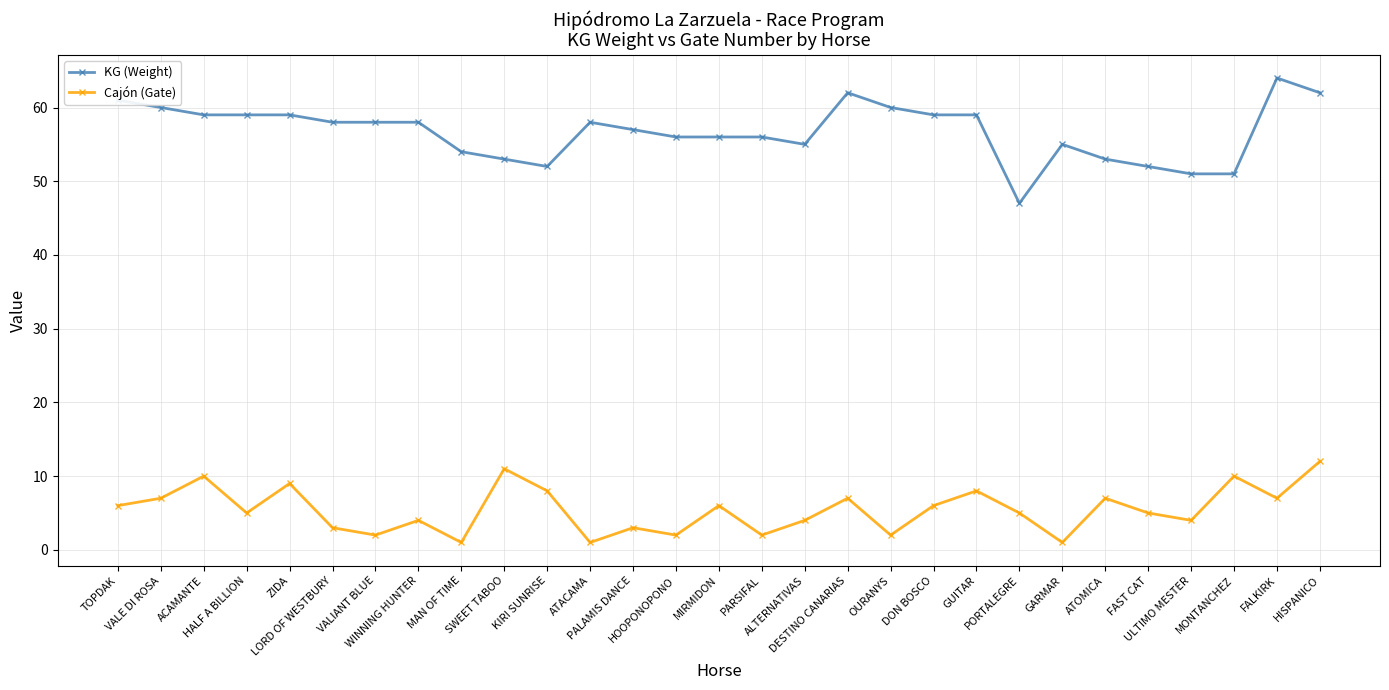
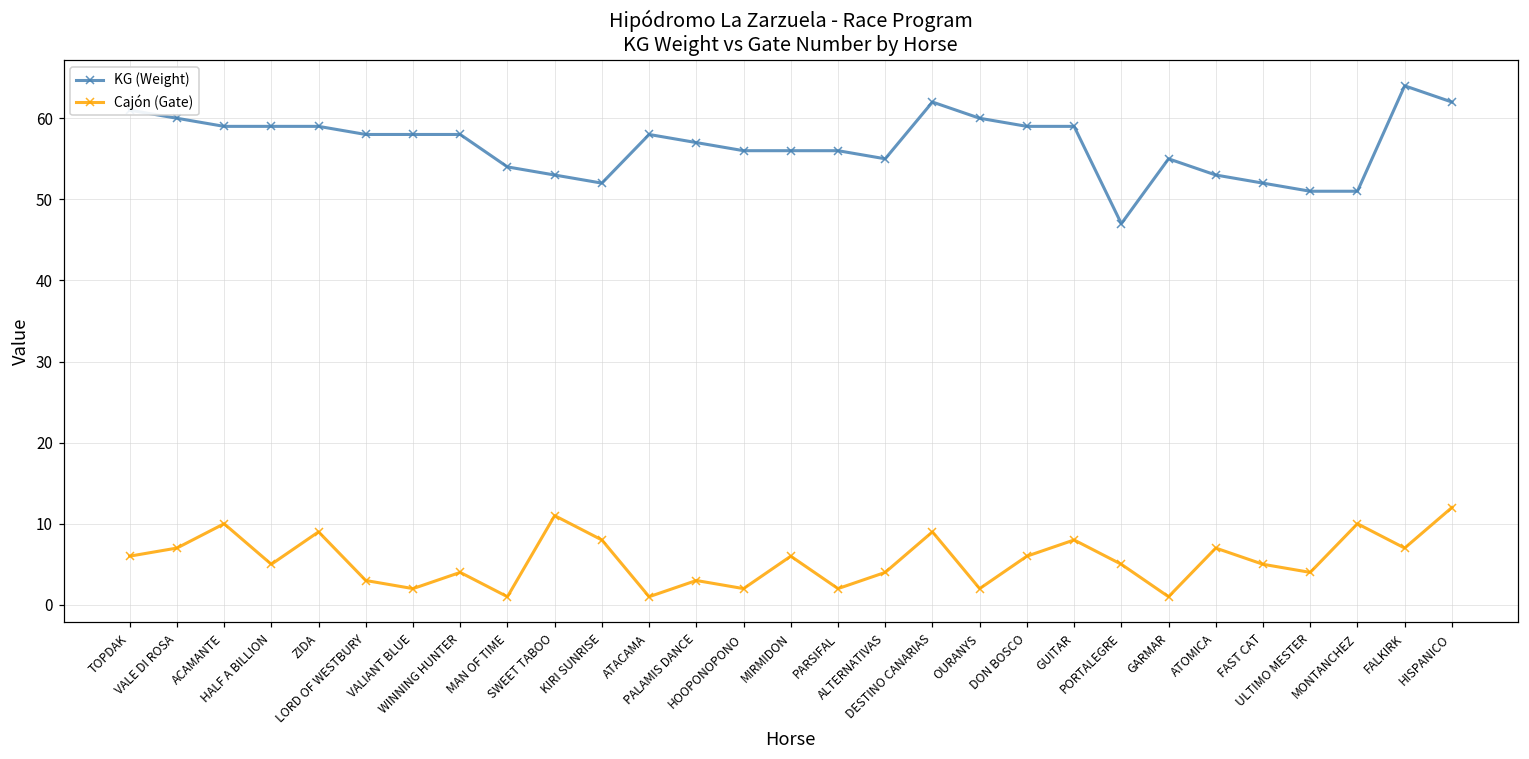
  {
    "KG (Weight)": {
      "VALE DI ROSA": 60,
      "ACAMANTE": 59,
      "HALF A BILLION": 59,
      "ZIDA": 59,
      "LORD OF WESTBURY": 58,
      "VALIANT BLUE": 58,
      "WINNING HUNTER": 58,
      "MAN OF TIME": 54,
      "SWEET TABOO": 53,
      "KIRI SUNRISE": 52,
      "ATACAMA": 58,
      "PALAMIS DANCE": 57,
      "HOOPONOPONO": 56,
      "MIRMIDON": 56,
      "PARSIFAL": 56,
      "ALTERNATIVAS": 55,
      "DESTINO CANARIAS": 62,
      "OURANYS": 60,
      "DON BOSCO": 59,
      "GUITAR": 59,
      "PORTALEGRE": 47,
      "GARMAR": 55,
      "ATOMICA": 53,
      "FAST CAT": 52,
      "ULTIMO MESTER": 51,
      "MONTANCHEZ": 51,
      "FALKIRK": 64,
      "HISPANICO": 62
    },
    "Cajón (Gate)": {
      "TOPDAK": 6,
      "VALE DI ROSA": 7,
      "ACAMANTE": 10,
      "HALF A BILLION": 5,
      "ZIDA": 9,
      "LORD OF WESTBURY": 3,
      "VALIANT BLUE": 2,
      "WINNING HUNTER": 4,
      "MAN OF TIME": 1,
      "SWEET TABOO": 11,
      "KIRI SUNRISE": 8,
      "ATACAMA": 1,
      "PALAMIS DANCE": 3,
      "HOOPONOPONO": 2,
      "MIRMIDON": 6,
      "PARSIFAL": 2,
      "ALTERNATIVAS": 4,
-     "DESTINO CANARIAS": 7,
+     "DESTINO CANARIAS": 9,
      "OURANYS": 2,
      "DON BOSCO": 6,
      "GUITAR": 8,
      "PORTALEGRE": 5,
      "GARMAR": 1,
      "ATOMICA": 7,
      "FAST CAT": 5,
      "ULTIMO MESTER": 4,
      "MONTANCHEZ": 10,
      "FALKIRK": 7,
      "HISPANICO": 12
    }
  }
